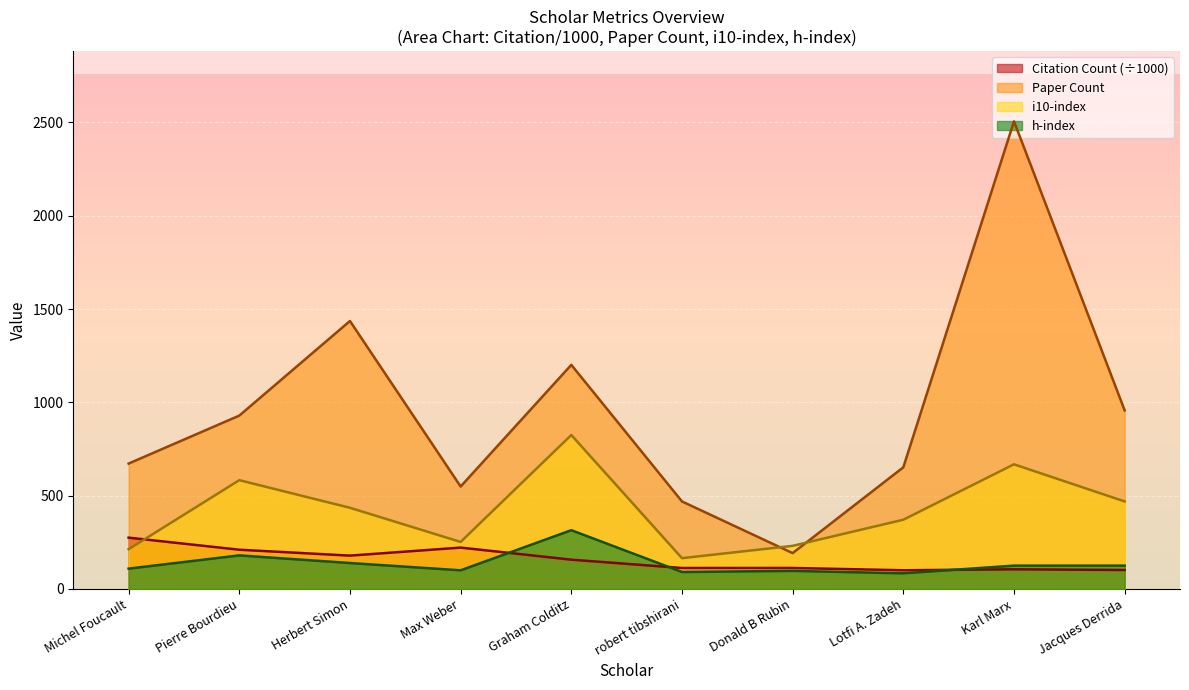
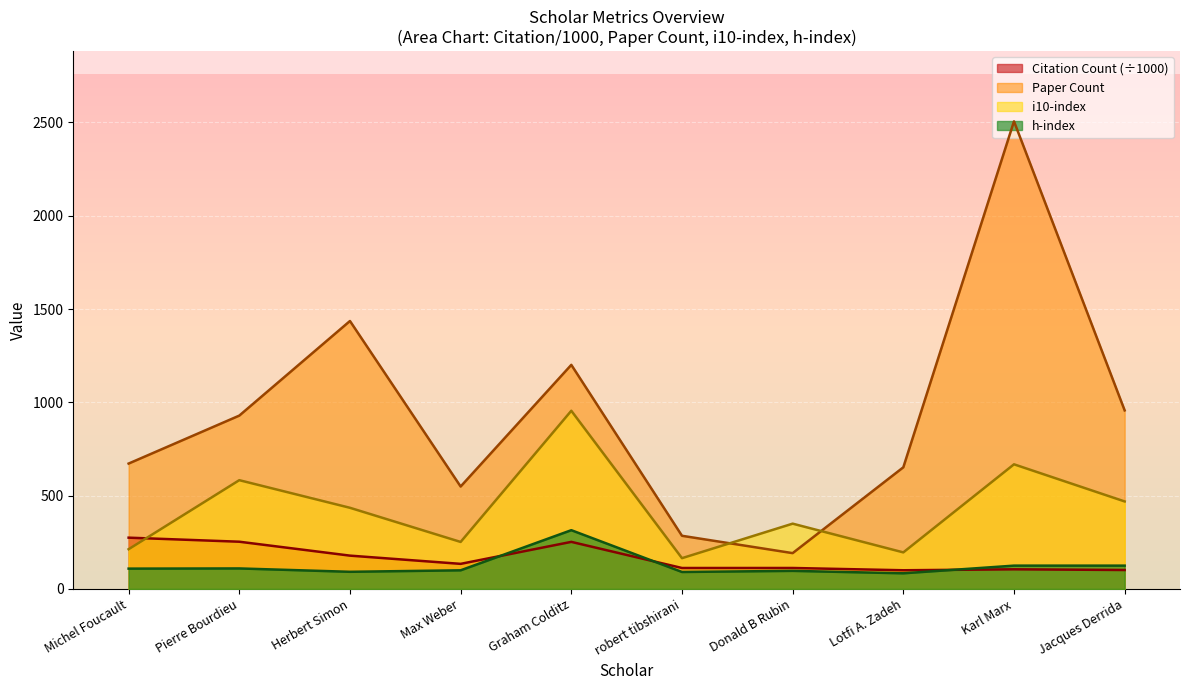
  {
    "Citation Count (÷1000)": {
      "Michel Foucault": 270,
-     "Pierre Bourdieu": 210,
+     "Pierre Bourdieu": 250,
      "Herbert Simon": 180,
-     "Max Weber": 220,
-     "Graham Colditz": 160,
+     "Max Weber": 130,
+     "Graham Colditz": 250,
      "robert tibshirani": 110,
      "Donald B Rubin": 110,
      "Lotfi A. Zadeh": 100,
      "Karl Marx": 110,
      "Jacques Derrida": 100
    },
    "Paper Count": {
      "Michel Foucault": 670,
      "Pierre Bourdieu": 930,
      "Herbert Simon": 1440,
      "Max Weber": 550,
      "Graham Colditz": 1200,
-     "robert tibshirani": 470,
+     "robert tibshirani": 290,
      "Donald B Rubin": 190,
      "Lotfi A. Zadeh": 650,
      "Jacques Derrida": 960
    },
    "i10-index": {
      "Michel Foucault": 210,
      "Pierre Bourdieu": 580,
      "Herbert Simon": 440,
      "Max Weber": 250,
-     "Graham Colditz": 830,
+     "Graham Colditz": 960,
      "robert tibshirani": 170,
-     "Donald B Rubin": 230,
-     "Lotfi A. Zadeh": 370,
+     "Donald B Rubin": 350,
+     "Lotfi A. Zadeh": 200,
      "Karl Marx": 670,
      "Jacques Derrida": 470
    },
    "h-index": {
      "Michel Foucault": 110,
-     "Pierre Bourdieu": 180,
-     "Herbert Simon": 140,
+     "Pierre Bourdieu": 110,
+     "Herbert Simon": 90,
      "Max Weber": 100,
      "Graham Colditz": 320,
      "robert tibshirani": 90,
      "Donald B Rubin": 100,
      "Lotfi A. Zadeh": 80,
      "Karl Marx": 130,
      "Jacques Derrida": 130
    }
  }
